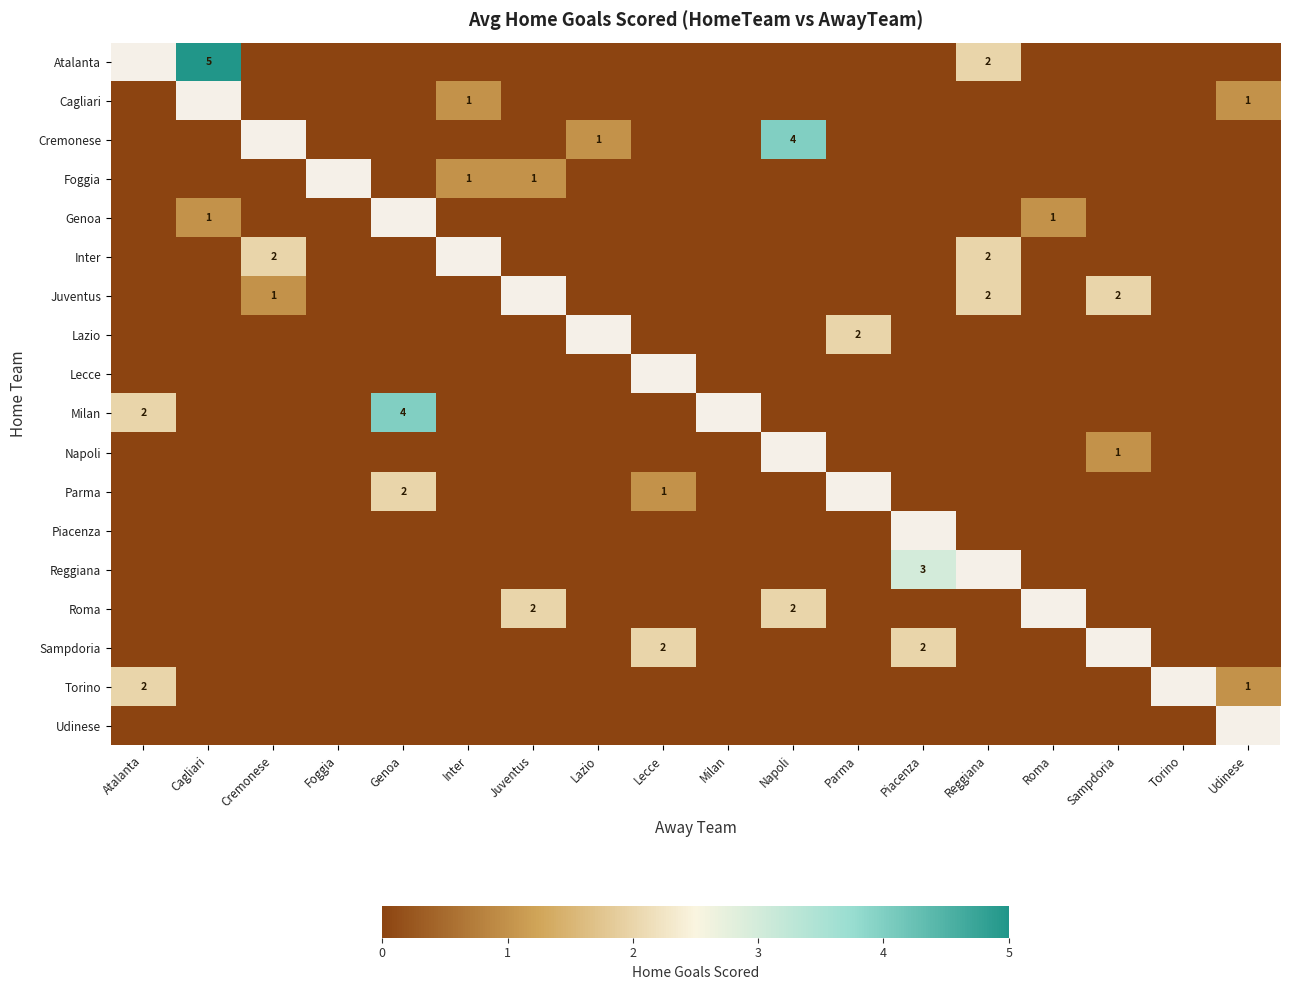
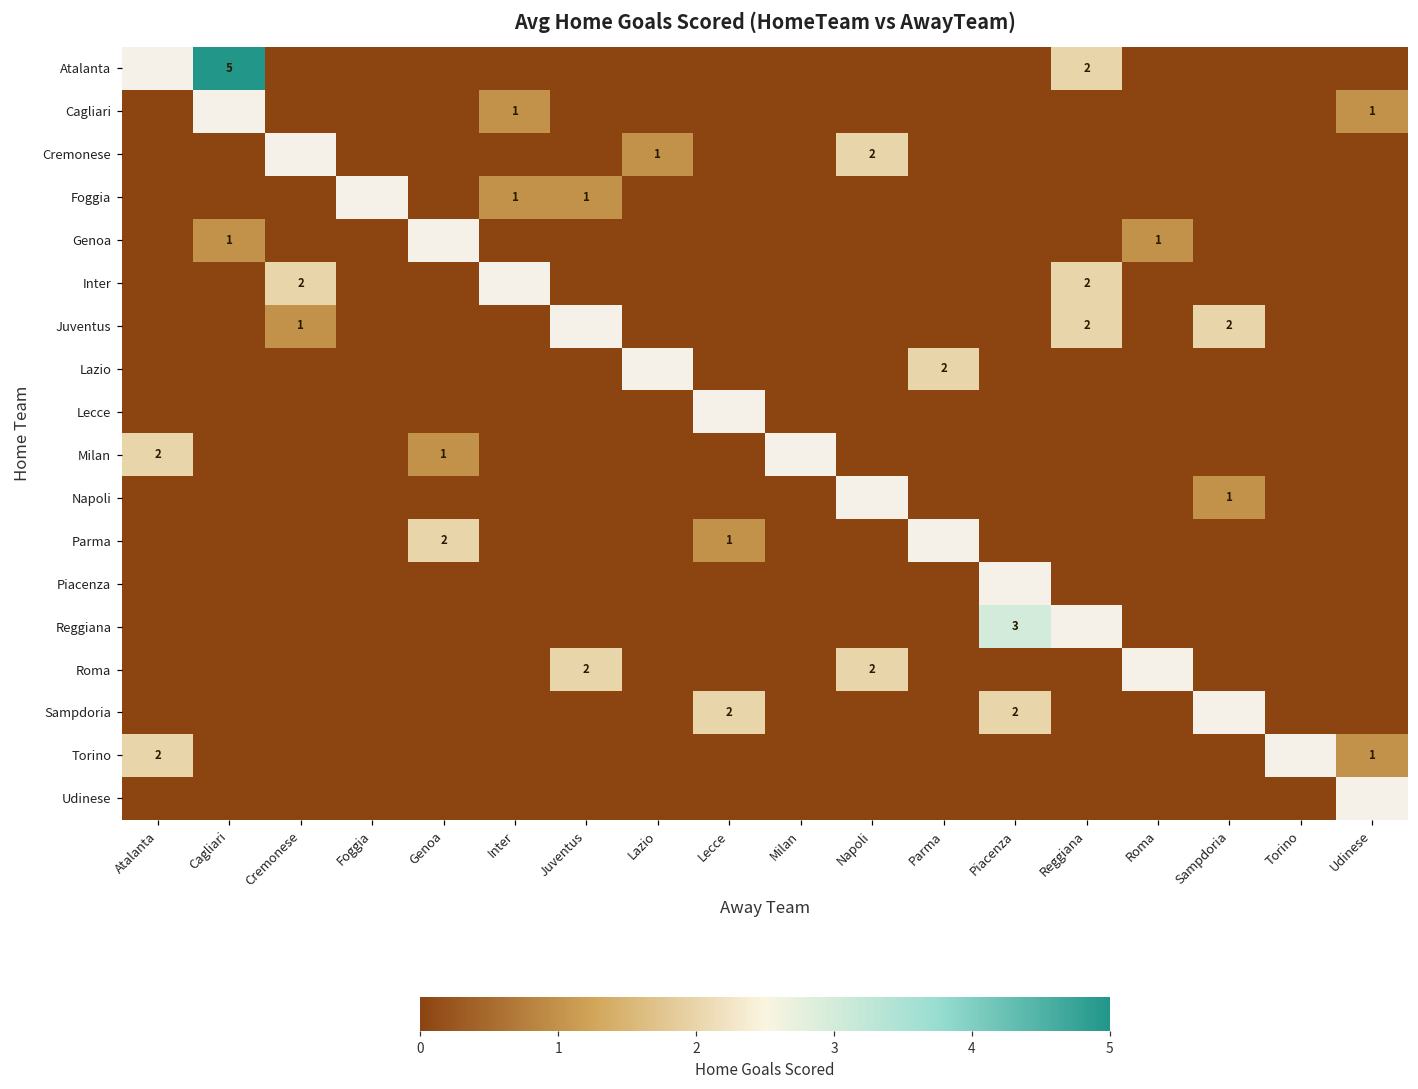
  {
    "Atalanta": {
      "Cagliari": 5,
      "Reggiana": 2
    },
    "Cagliari": {
      "Inter": 1,
      "Udinese": 1
    },
    "Cremonese": {
      "Lazio": 1,
-     "Napoli": 4
+     "Napoli": 2
    },
    "Foggia": {
      "Inter": 1,
      "Juventus": 1
    },
    "Genoa": {
      "Cagliari": 1,
      "Roma": 1
    },
    "Inter": {
      "Cremonese": 2,
      "Reggiana": 2
    },
    "Juventus": {
      "Cremonese": 1,
      "Reggiana": 2,
      "Sampdoria": 2
    },
    "Lazio": {
      "Parma": 2
    },
    "Milan": {
      "Atalanta": 2,
-     "Genoa": 4
+     "Genoa": 1
    },
    "Napoli": {
      "Sampdoria": 1
    },
    "Parma": {
      "Genoa": 2,
      "Lecce": 1
    },
    "Reggiana": {
      "Piacenza": 3
    },
    "Roma": {
      "Juventus": 2,
      "Napoli": 2
    },
    "Sampdoria": {
      "Lecce": 2,
      "Piacenza": 2
    },
    "Torino": {
      "Atalanta": 2,
      "Udinese": 1
    }
  }
